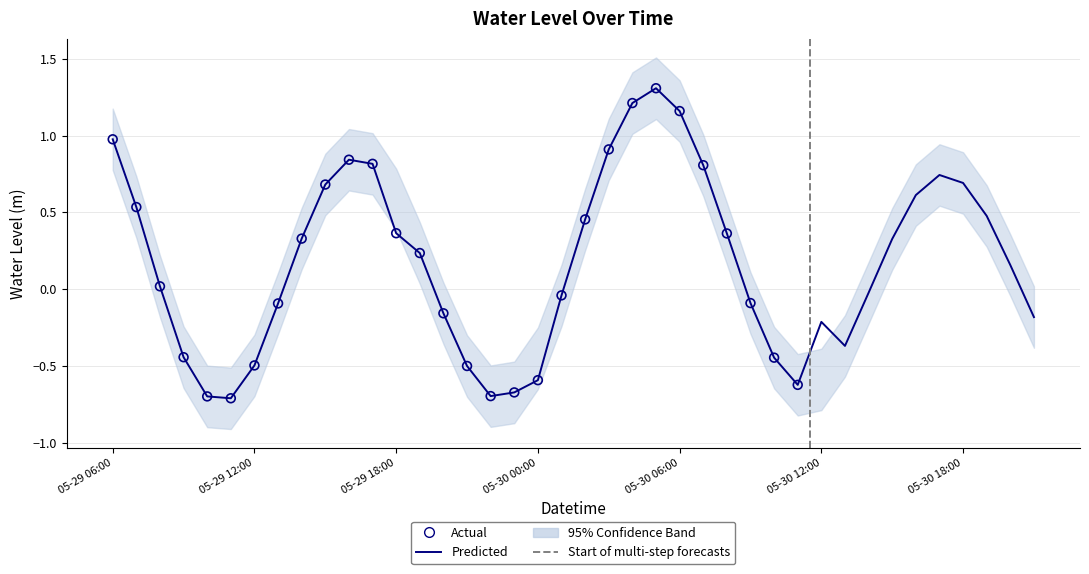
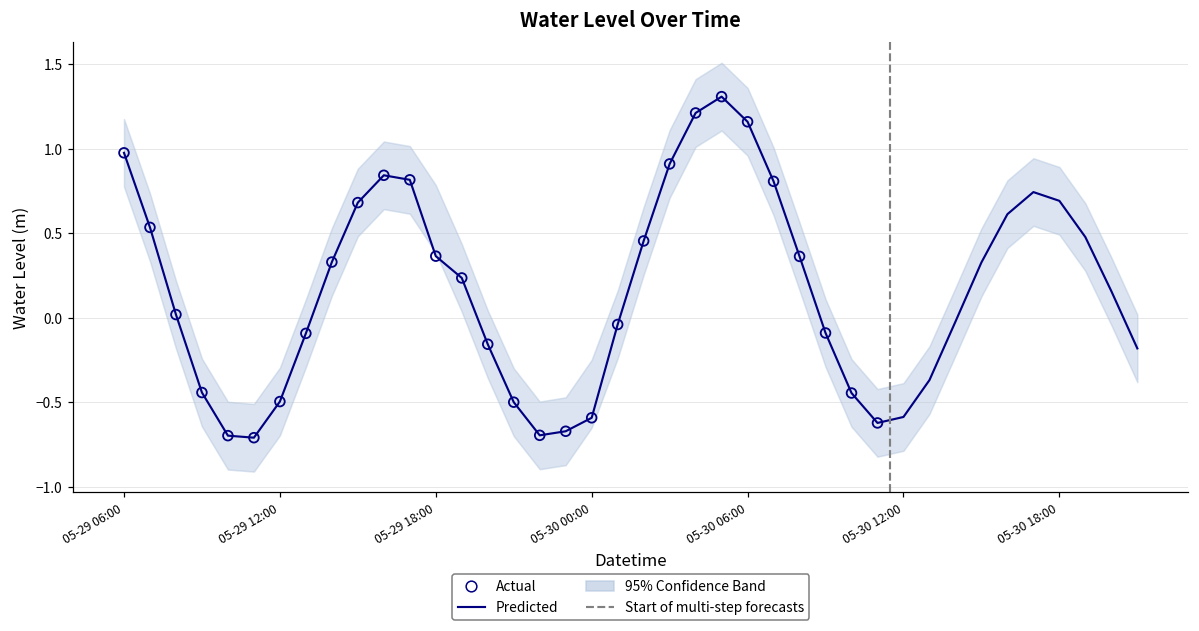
  {
    "Predicted": {
-     "05-30 12:00": -0.21,
+     "05-30 12:00": -0.59,
      "05-30 18:00": 0.69
    }
  }
